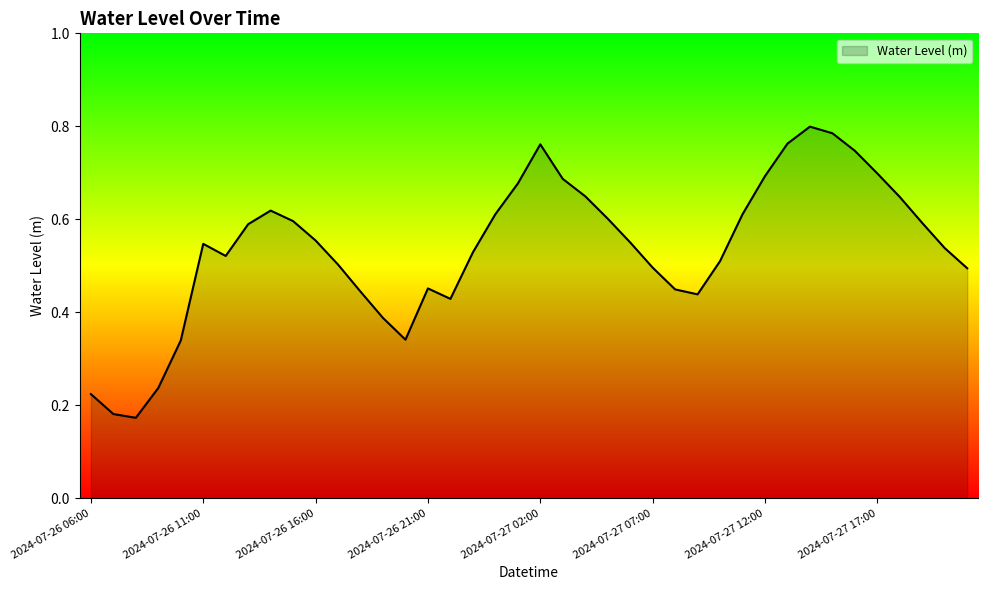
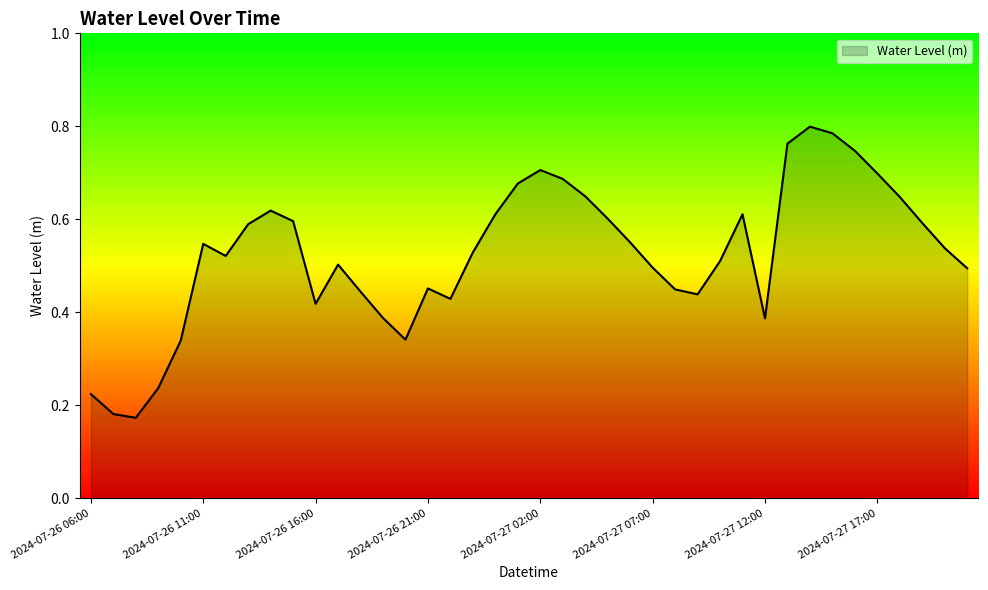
  {
    "2024-07-26 06:00": 0.22,
    "2024-07-26 11:00": 0.55,
-   "2024-07-26 16:00": 0.55,
+   "2024-07-26 16:00": 0.42,
    "2024-07-26 21:00": 0.45,
-   "2024-07-27 02:00": 0.76,
+   "2024-07-27 02:00": 0.71,
    "2024-07-27 07:00": 0.50,
-   "2024-07-27 12:00": 0.69,
+   "2024-07-27 12:00": 0.39,
    "2024-07-27 17:00": 0.70
  }
